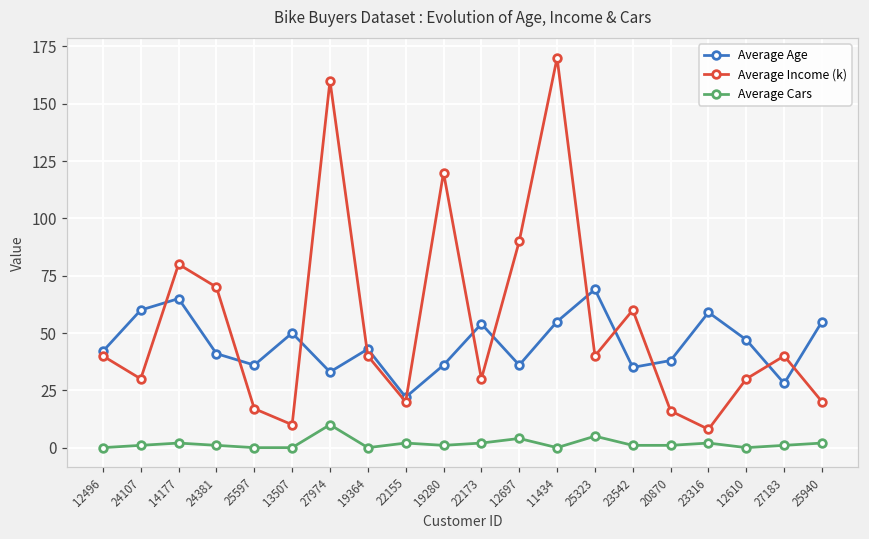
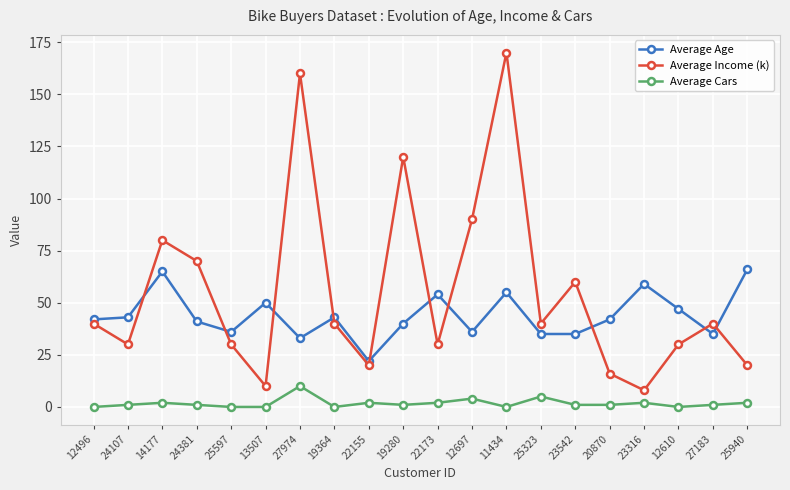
  {
    "Average Age": {
      "12496": 42,
-     "24107": 60,
+     "24107": 43,
      "14177": 65,
      "24381": 41,
      "25597": 36,
      "13507": 50,
      "27974": 33,
      "19364": 43,
      "22155": 22,
-     "19280": 36,
+     "19280": 40,
      "22173": 54,
      "12697": 36,
      "11434": 55,
-     "25323": 69,
+     "25323": 35,
      "23542": 35,
-     "20870": 38,
+     "20870": 42,
      "23316": 59,
      "12610": 47,
-     "27183": 28,
-     "25940": 55
+     "27183": 35,
+     "25940": 66
    },
    "Average Income (k)": {
      "12496": 40,
      "24107": 30,
      "14177": 80,
      "24381": 70,
-     "25597": 17,
+     "25597": 30,
      "13507": 10,
      "27974": 160,
      "19364": 40,
      "22155": 20,
      "19280": 120,
      "22173": 30,
      "12697": 90,
      "11434": 170,
      "25323": 40,
      "23542": 60,
      "20870": 16,
      "23316": 8,
      "12610": 30,
      "27183": 40,
      "25940": 20
    },
    "Average Cars": {
      "12496": 0,
      "24107": 1,
      "14177": 2,
      "24381": 1,
      "25597": 0,
      "13507": 0,
      "27974": 10,
      "19364": 0,
      "22155": 2,
      "19280": 1,
      "22173": 2,
      "12697": 4,
      "11434": 0,
      "25323": 5,
      "23542": 1,
      "20870": 1,
      "23316": 2,
      "12610": 0,
      "27183": 1,
      "25940": 2
    }
  }
